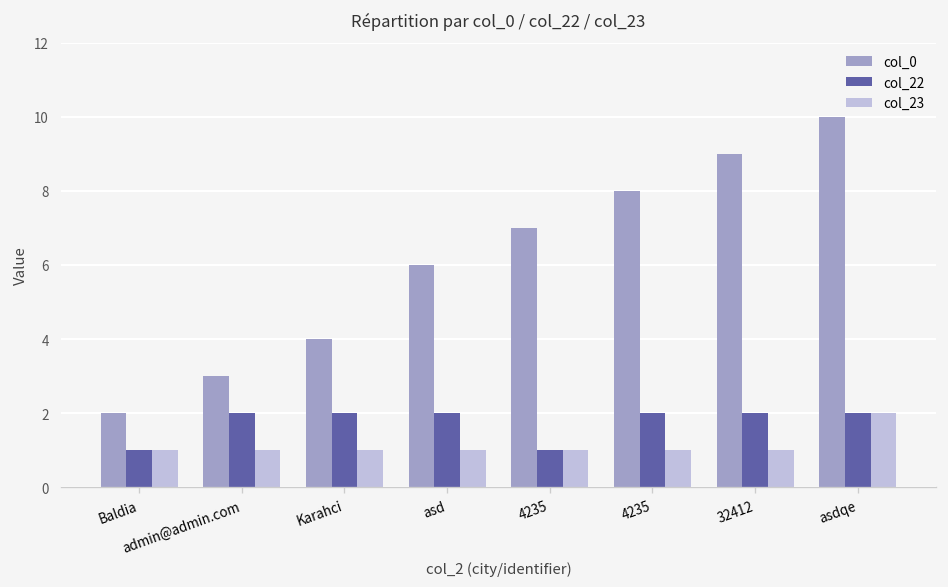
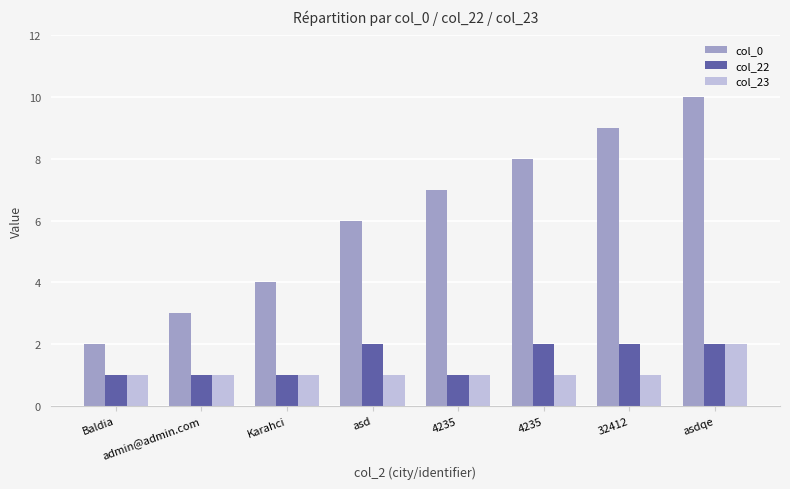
  {
    "col_22": {
      "Baldia": 1,
-     "admin@admin.com": 2,
-     "Karahci": 2,
+     "admin@admin.com": 1,
+     "Karahci": 1,
      "asd": 2,
      "32412": 2,
      "asdqe": 2
    }
  }
